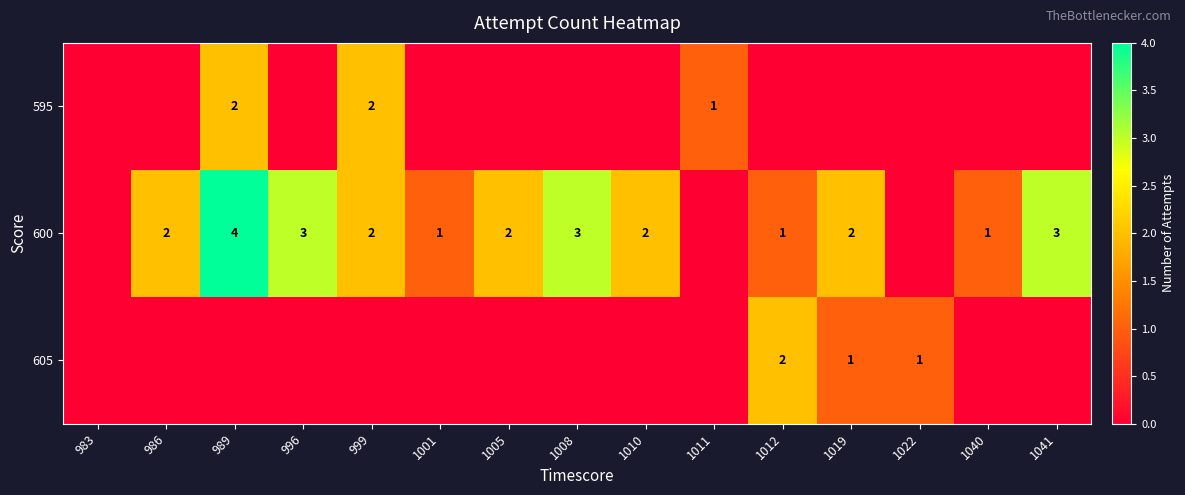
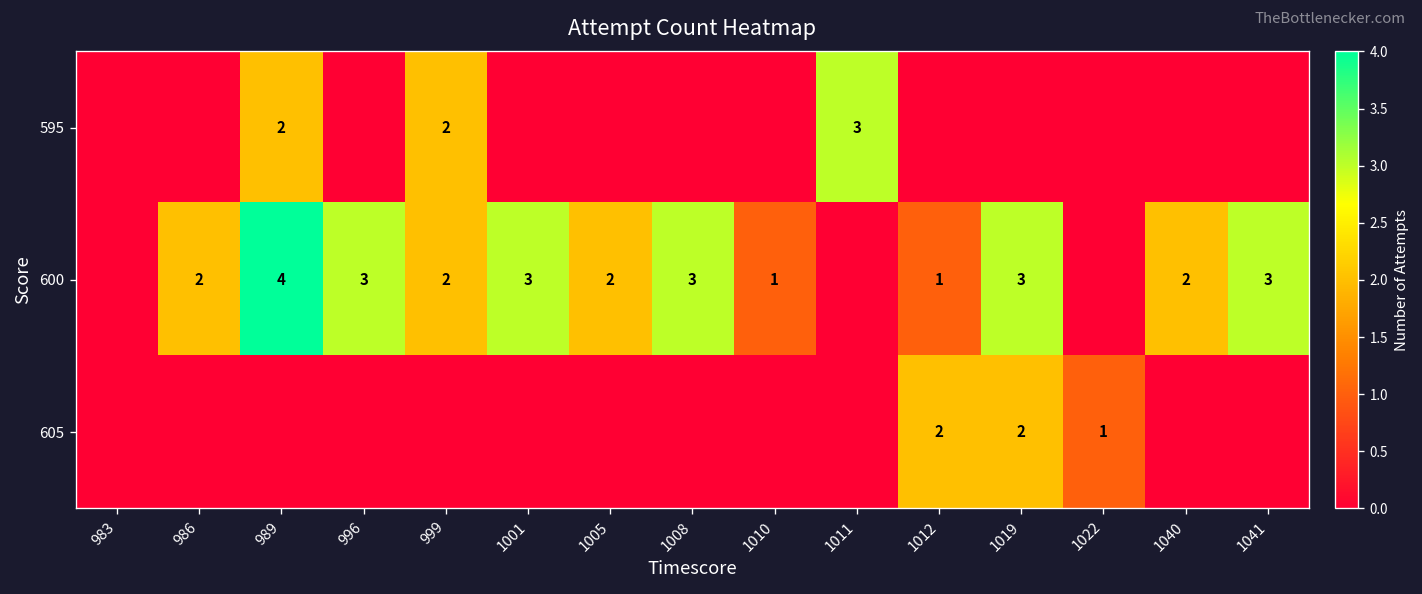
  {
    "595": {
      "989": 2,
      "999": 2,
-     "1011": 1
+     "1011": 3
    },
    "600": {
      "986": 2,
      "989": 4,
      "996": 3,
      "999": 2,
-     "1001": 1,
+     "1001": 3,
      "1005": 2,
      "1008": 3,
-     "1010": 2,
+     "1010": 1,
      "1012": 1,
-     "1019": 2,
-     "1040": 1,
+     "1019": 3,
+     "1040": 2,
      "1041": 3
    },
    "605": {
      "1012": 2,
-     "1019": 1,
+     "1019": 2,
      "1022": 1
    }
  }
